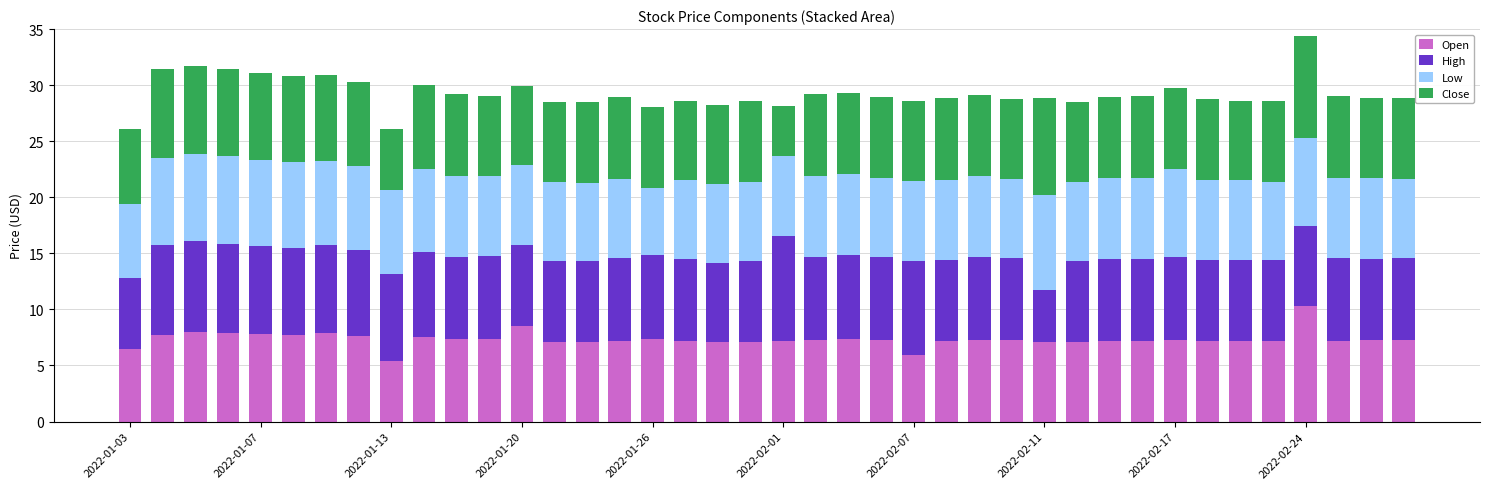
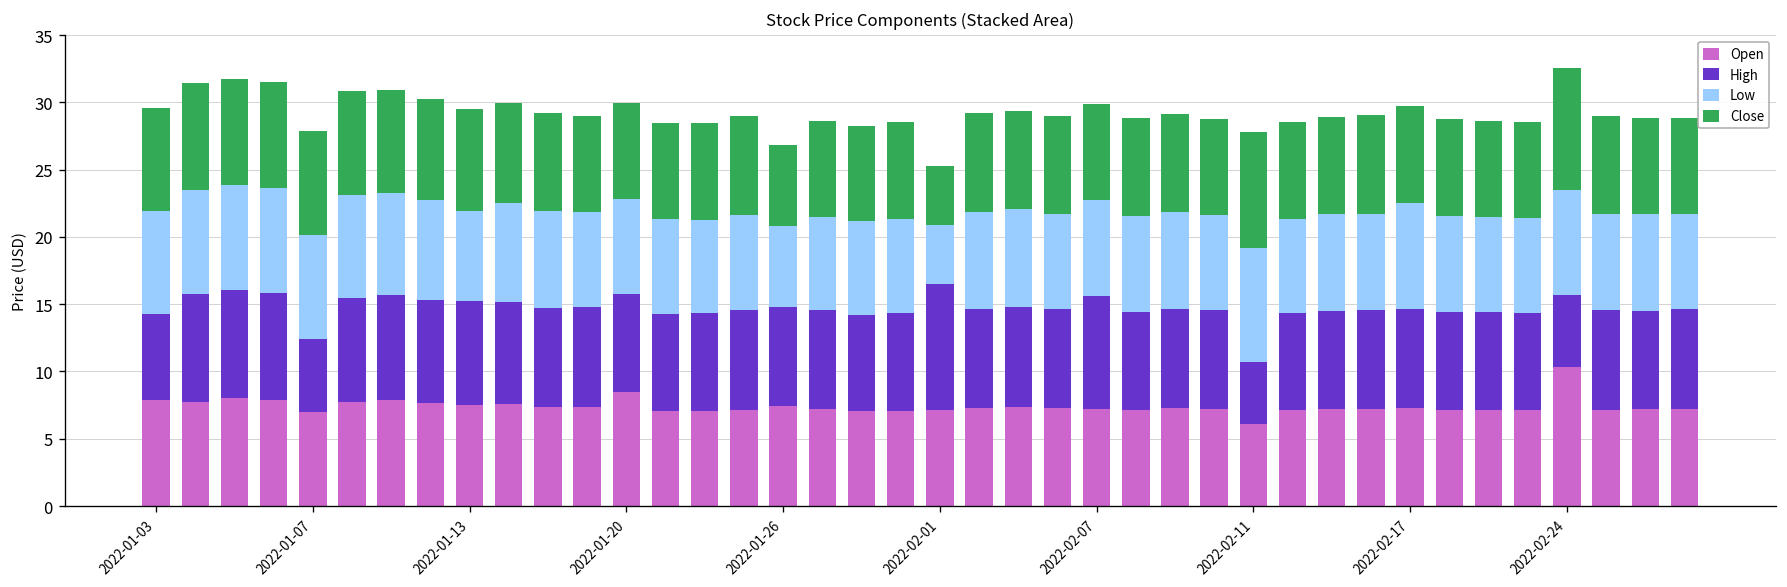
  {
    "Open": {
-     "2022-01-03": 6.4,
-     "2022-01-07": 7.8,
-     "2022-01-13": 5.4,
+     "2022-01-03": 7.9,
+     "2022-01-07": 7.0,
+     "2022-01-13": 7.5,
      "2022-01-20": 8.5,
      "2022-01-26": 7.4,
      "2022-02-01": 7.2,
-     "2022-02-07": 5.9,
-     "2022-02-11": 7.1,
+     "2022-02-07": 7.2,
+     "2022-02-11": 6.1,
      "2022-02-17": 7.3,
      "2022-02-24": 10.3
    },
    "High": {
      "2022-01-03": 6.4,
-     "2022-01-07": 7.8,
+     "2022-01-07": 5.4,
      "2022-01-13": 7.7,
      "2022-01-20": 7.3,
      "2022-01-26": 7.4,
      "2022-02-01": 9.3,
      "2022-02-07": 8.4,
      "2022-02-11": 4.6,
      "2022-02-17": 7.3,
-     "2022-02-24": 7.2
+     "2022-02-24": 5.4
    },
    "Low": {
-     "2022-01-03": 6.6,
+     "2022-01-03": 7.6,
      "2022-01-07": 7.7,
-     "2022-01-13": 7.5,
+     "2022-01-13": 6.7,
      "2022-01-20": 7.1,
      "2022-01-26": 6.0,
-     "2022-02-01": 7.2,
+     "2022-02-01": 4.4,
      "2022-02-07": 7.1,
      "2022-02-11": 8.5,
      "2022-02-17": 7.9,
      "2022-02-24": 7.8
    },
    "Close": {
-     "2022-01-03": 6.7,
+     "2022-01-03": 7.7,
      "2022-01-07": 7.7,
-     "2022-01-13": 5.5,
+     "2022-01-13": 7.6,
      "2022-01-20": 7.1,
-     "2022-01-26": 7.2,
+     "2022-01-26": 6.0,
      "2022-02-01": 4.4,
      "2022-02-07": 7.2,
      "2022-02-11": 8.6,
      "2022-02-17": 7.2,
      "2022-02-24": 9.1
    }
  }
